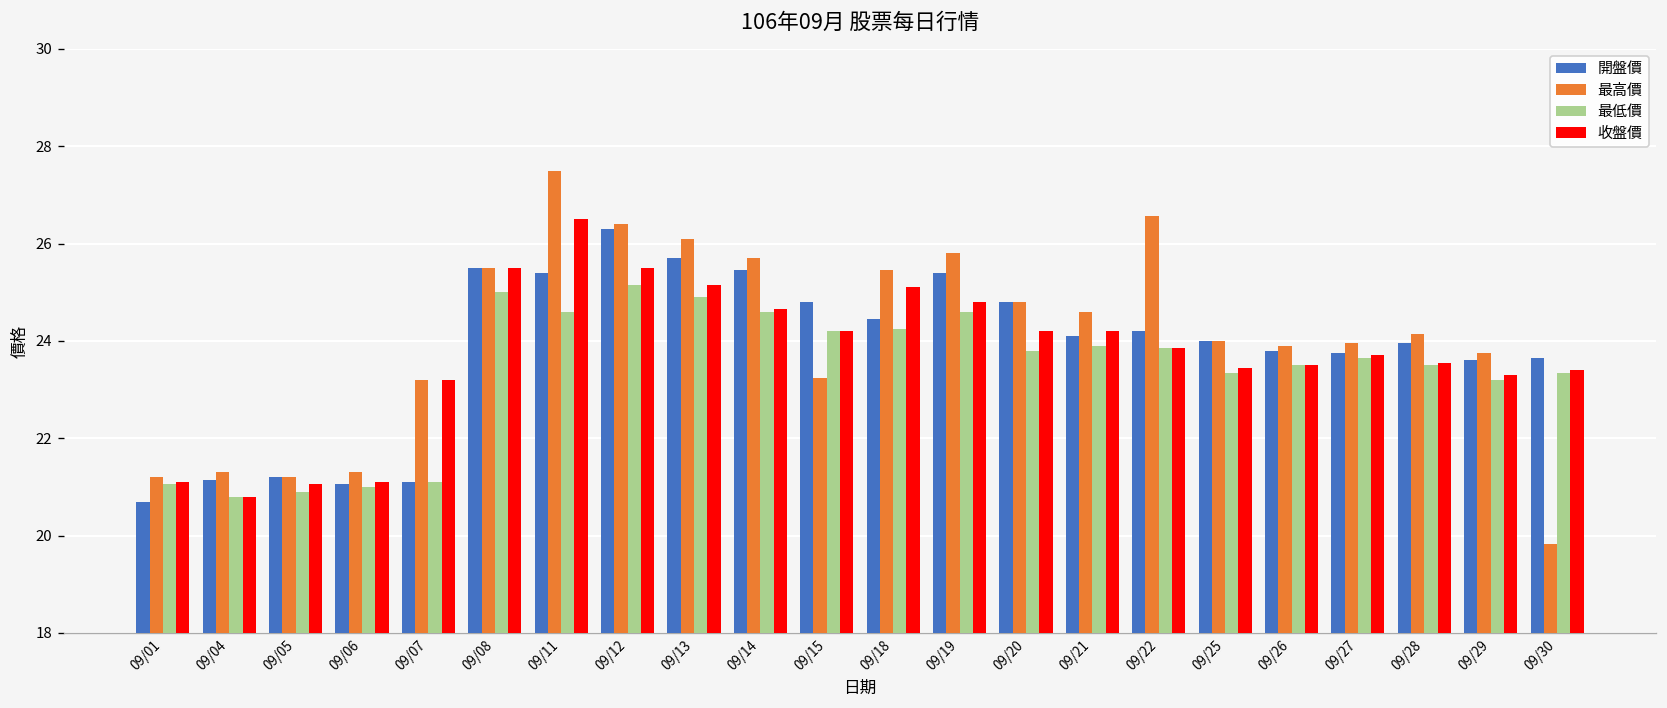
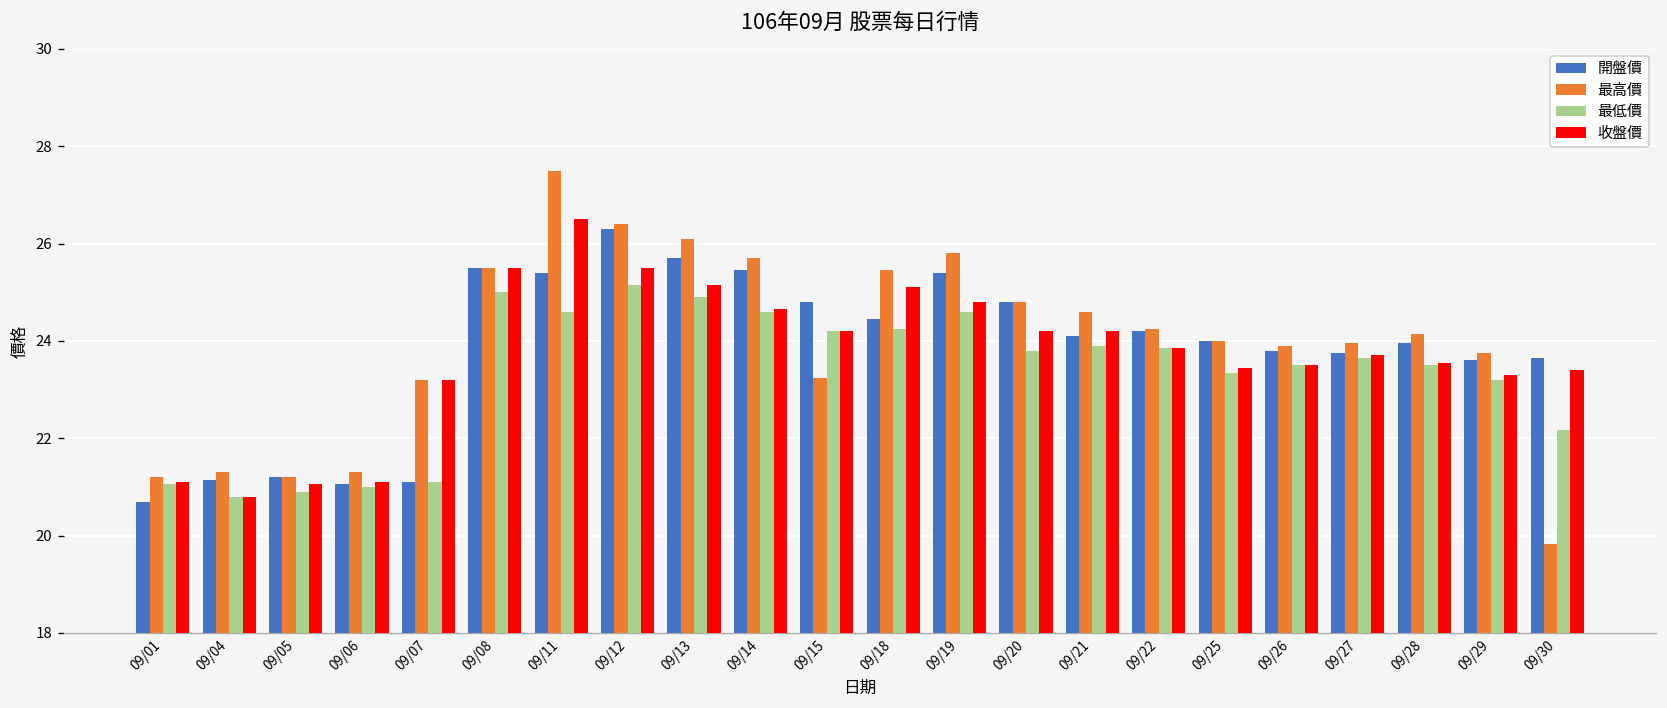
  {
    "開盤價": {
      "09/01": 20.7,
      "09/04": 21.2,
      "09/05": 21.2,
      "09/06": 21.1,
      "09/07": 21.1,
      "09/08": 25.5,
      "09/11": 25.4,
      "09/12": 26.3,
      "09/13": 25.7,
      "09/14": 25.5,
      "09/15": 24.8,
      "09/18": 24.5,
      "09/19": 25.4,
      "09/20": 24.8,
      "09/21": 24.1,
      "09/22": 24.2,
      "09/25": 24.0,
      "09/26": 23.8,
      "09/27": 23.8,
      "09/28": 24.0,
      "09/29": 23.6,
      "09/30": 23.7
    },
    "最高價": {
      "09/01": 21.2,
      "09/04": 21.3,
      "09/05": 21.2,
      "09/06": 21.3,
      "09/07": 23.2,
      "09/08": 25.5,
      "09/11": 27.5,
      "09/12": 26.4,
      "09/13": 26.1,
      "09/14": 25.7,
      "09/15": 23.2,
      "09/18": 25.5,
      "09/19": 25.8,
      "09/20": 24.8,
      "09/21": 24.6,
-     "09/22": 26.6,
+     "09/22": 24.3,
      "09/25": 24.0,
      "09/26": 23.9,
      "09/27": 24.0,
      "09/28": 24.2,
      "09/29": 23.8,
      "09/30": 19.8
    },
    "最低價": {
      "09/01": 21.1,
      "09/04": 20.8,
      "09/05": 20.9,
      "09/06": 21.0,
      "09/07": 21.1,
      "09/08": 25.0,
      "09/11": 24.6,
      "09/12": 25.2,
      "09/13": 24.9,
      "09/14": 24.6,
      "09/15": 24.2,
      "09/18": 24.3,
      "09/19": 24.6,
      "09/20": 23.8,
      "09/21": 23.9,
      "09/22": 23.9,
      "09/25": 23.4,
      "09/26": 23.5,
      "09/27": 23.7,
      "09/28": 23.5,
      "09/29": 23.2,
-     "09/30": 23.4
+     "09/30": 22.2
    },
    "收盤價": {
      "09/01": 21.1,
      "09/04": 20.8,
      "09/05": 21.1,
      "09/06": 21.1,
      "09/07": 23.2,
      "09/08": 25.5,
      "09/11": 26.5,
      "09/12": 25.5,
      "09/13": 25.2,
      "09/14": 24.7,
      "09/15": 24.2,
      "09/18": 25.1,
      "09/19": 24.8,
      "09/20": 24.2,
      "09/21": 24.2,
      "09/22": 23.9,
      "09/25": 23.5,
      "09/26": 23.5,
      "09/27": 23.7,
      "09/28": 23.6,
      "09/29": 23.3,
      "09/30": 23.4
    }
  }
